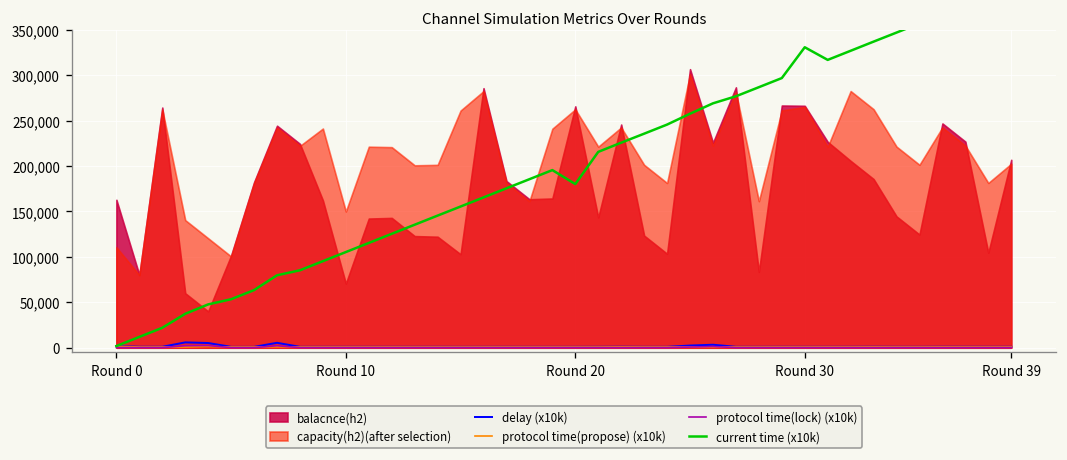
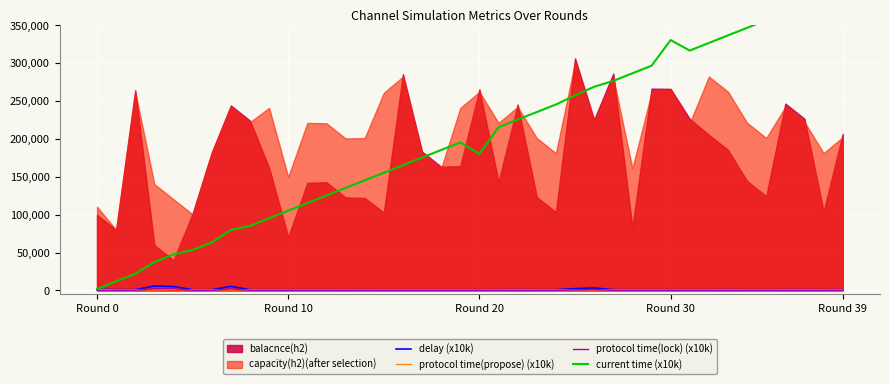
  {
    "balacnce(h2)": {
-     "Round 0": "160,000",
+     "Round 0": "100,000",
      "Round 10": "70,000",
      "Round 39": "210,000"
    },
    "capacity(h2)(after selection)": {
      "Round 0": "110,000",
      "Round 10": "150,000",
      "Round 39": "200,000"
    },
    "current time (x10k)": {
      "Round 10": "110,000",
      "Round 20": "180,000",
      "Round 30": "330,000"
    }
  }
